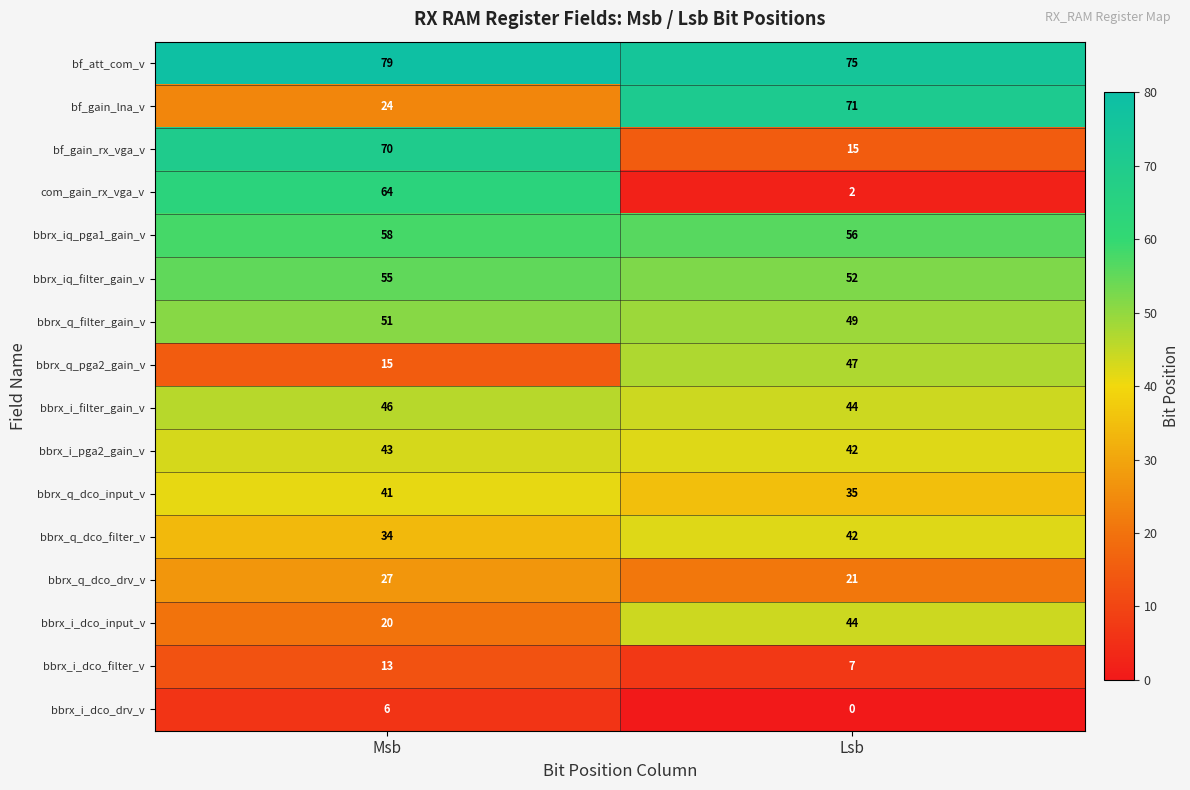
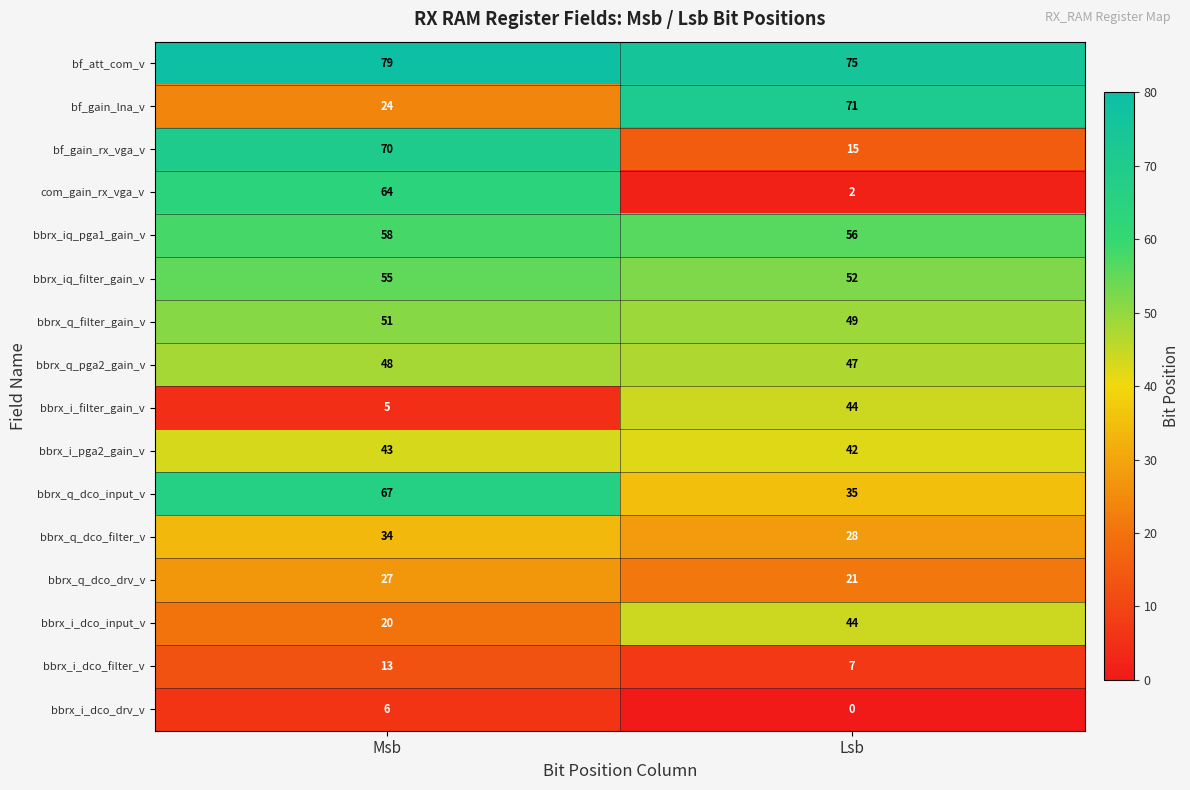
  {
    "bf_att_com_v": {
      "Msb": 79,
      "Lsb": 75
    },
    "bf_gain_lna_v": {
      "Msb": 24,
      "Lsb": 71
    },
    "bf_gain_rx_vga_v": {
      "Msb": 70,
      "Lsb": 15
    },
    "com_gain_rx_vga_v": {
      "Msb": 64,
      "Lsb": 2
    },
    "bbrx_iq_pga1_gain_v": {
      "Msb": 58,
      "Lsb": 56
    },
    "bbrx_iq_filter_gain_v": {
      "Msb": 55,
      "Lsb": 52
    },
    "bbrx_q_filter_gain_v": {
      "Msb": 51,
      "Lsb": 49
    },
    "bbrx_q_pga2_gain_v": {
-     "Msb": 15,
+     "Msb": 48,
      "Lsb": 47
    },
    "bbrx_i_filter_gain_v": {
-     "Msb": 46,
+     "Msb": 5,
      "Lsb": 44
    },
    "bbrx_i_pga2_gain_v": {
      "Msb": 43,
      "Lsb": 42
    },
    "bbrx_q_dco_input_v": {
-     "Msb": 41,
+     "Msb": 67,
      "Lsb": 35
    },
    "bbrx_q_dco_filter_v": {
      "Msb": 34,
-     "Lsb": 42
+     "Lsb": 28
    },
    "bbrx_q_dco_drv_v": {
      "Msb": 27,
      "Lsb": 21
    },
    "bbrx_i_dco_input_v": {
      "Msb": 20,
      "Lsb": 44
    },
    "bbrx_i_dco_filter_v": {
      "Msb": 13,
      "Lsb": 7
    },
    "bbrx_i_dco_drv_v": {
      "Msb": 6,
      "Lsb": 0
    }
  }
